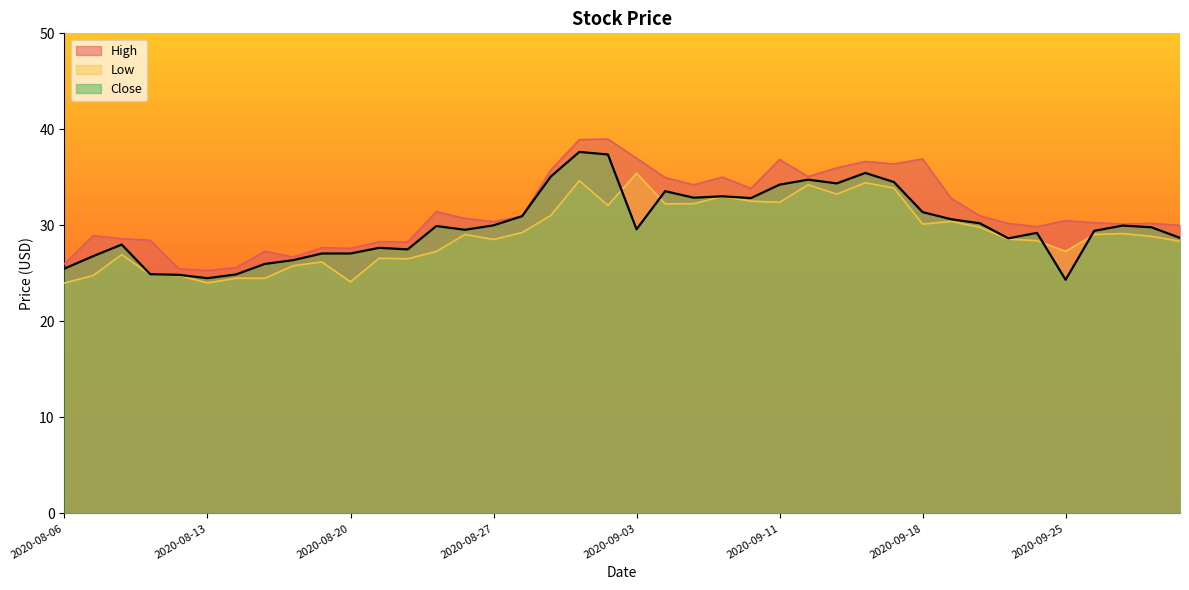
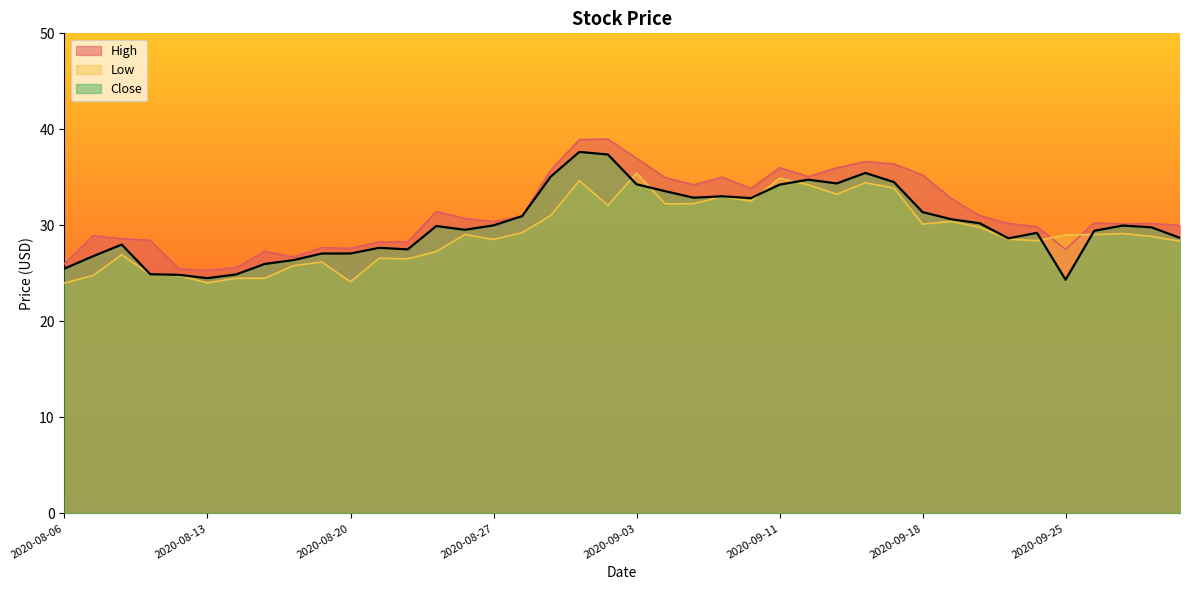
  {
    "High": {
      "2020-08-06": 26,
      "2020-08-13": 25,
      "2020-08-20": 28,
      "2020-08-27": 30,
      "2020-09-03": 37,
-     "2020-09-11": 37,
-     "2020-09-18": 37,
-     "2020-09-25": 31
+     "2020-09-11": 36,
+     "2020-09-18": 35,
+     "2020-09-25": 28
    },
    "Low": {
      "2020-08-06": 24,
      "2020-08-13": 24,
      "2020-08-20": 24,
      "2020-08-27": 29,
      "2020-09-03": 35,
-     "2020-09-11": 32,
+     "2020-09-11": 35,
      "2020-09-18": 30,
-     "2020-09-25": 27
+     "2020-09-25": 29
    },
    "Close": {
      "2020-08-06": 26,
      "2020-08-13": 25,
      "2020-08-20": 27,
      "2020-08-27": 30,
-     "2020-09-03": 30,
+     "2020-09-03": 34,
      "2020-09-11": 34,
      "2020-09-18": 31,
      "2020-09-25": 24
    }
  }
